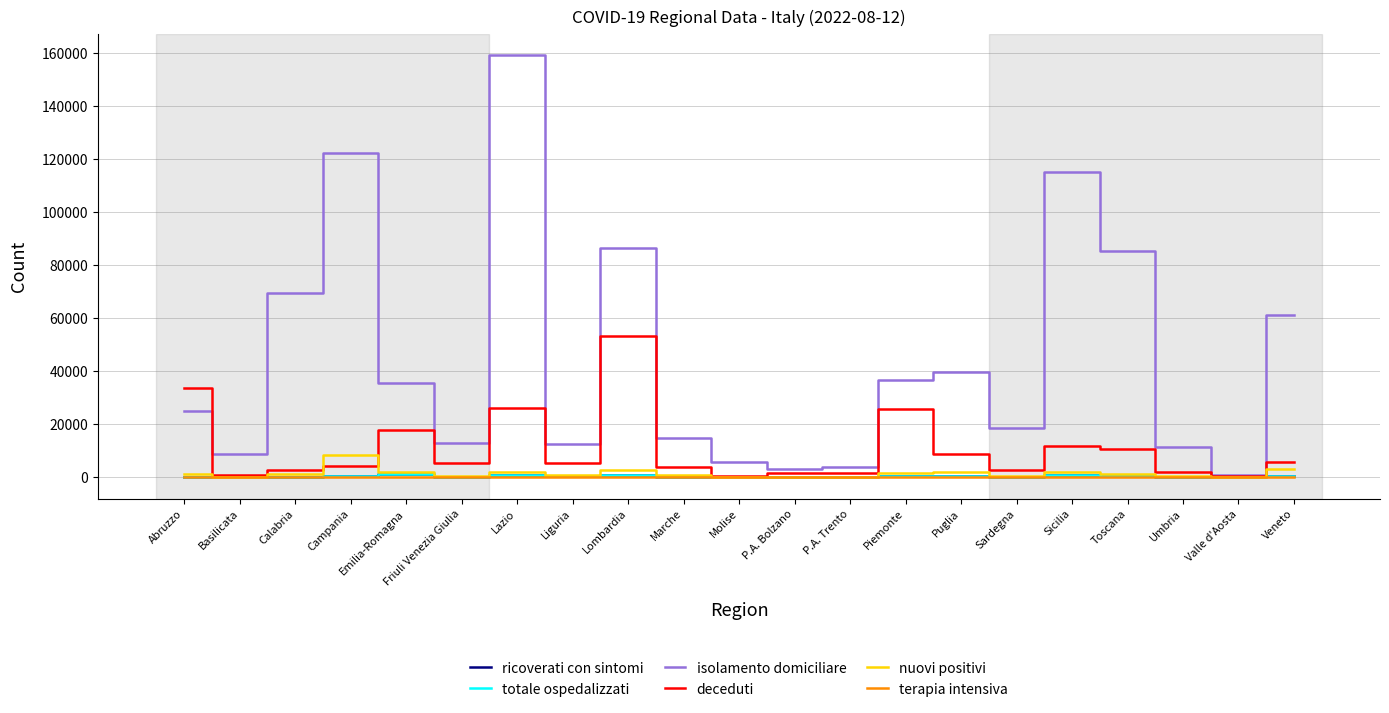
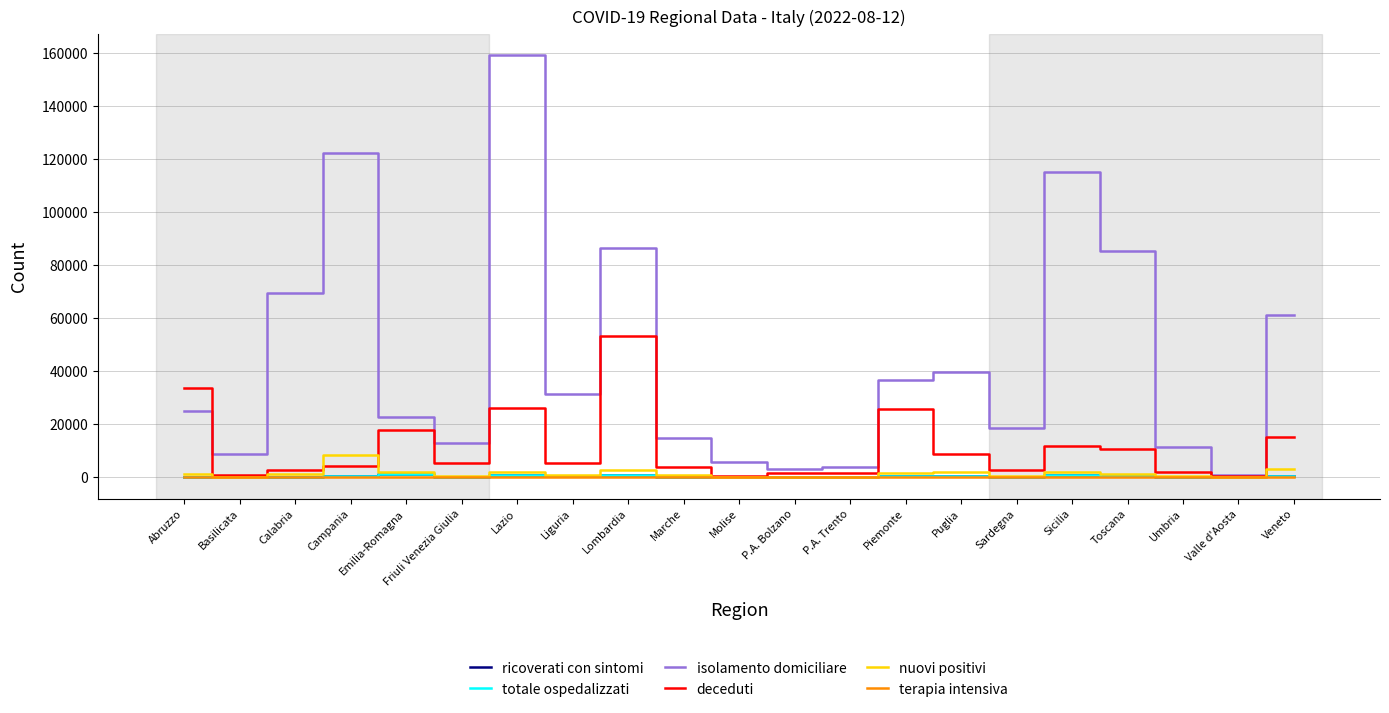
  {
    "isolamento domiciliare": {
      "Abruzzo": 25000,
      "Basilicata": 9000,
      "Calabria": 70000,
      "Campania": 122000,
-     "Emilia-Romagna": 35000,
+     "Emilia-Romagna": 23000,
      "Friuli Venezia Giulia": 13000,
      "Lazio": 159000,
-     "Liguria": 13000,
+     "Liguria": 31000,
      "Lombardia": 87000,
      "Marche": 15000,
      "Molise": 6000,
      "P.A. Bolzano": 3000,
      "P.A. Trento": 4000,
      "Piemonte": 37000,
      "Puglia": 40000,
      "Sardegna": 19000,
      "Sicilia": 115000,
      "Toscana": 86000,
      "Umbria": 12000,
      "Veneto": 61000
    },
    "deceduti": {
      "Abruzzo": 34000,
      "Calabria": 3000,
      "Campania": 4000,
      "Emilia-Romagna": 18000,
      "Friuli Venezia Giulia": 5000,
      "Lazio": 26000,
      "Liguria": 5000,
      "Lombardia": 53000,
      "Marche": 4000,
      "P.A. Bolzano": 2000,
      "P.A. Trento": 2000,
      "Piemonte": 26000,
      "Puglia": 9000,
      "Sardegna": 3000,
      "Sicilia": 12000,
      "Toscana": 11000,
      "Umbria": 2000,
-     "Veneto": 6000
+     "Veneto": 15000
    },
    "nuovi positivi": {
      "Campania": 9000,
      "Lazio": 2000,
      "Lombardia": 3000,
      "Piemonte": 2000,
      "Puglia": 2000,
      "Sicilia": 2000,
      "Veneto": 3000
    },
    "terapia intensiva": {
      "Emilia-Romagna": 0,
      "Lombardia": 0
    }
  }
